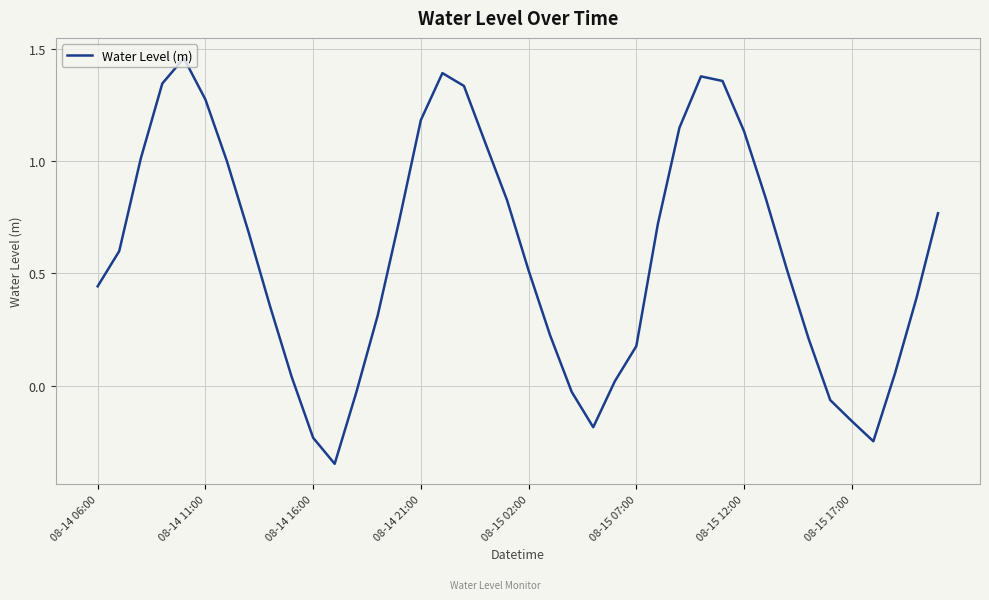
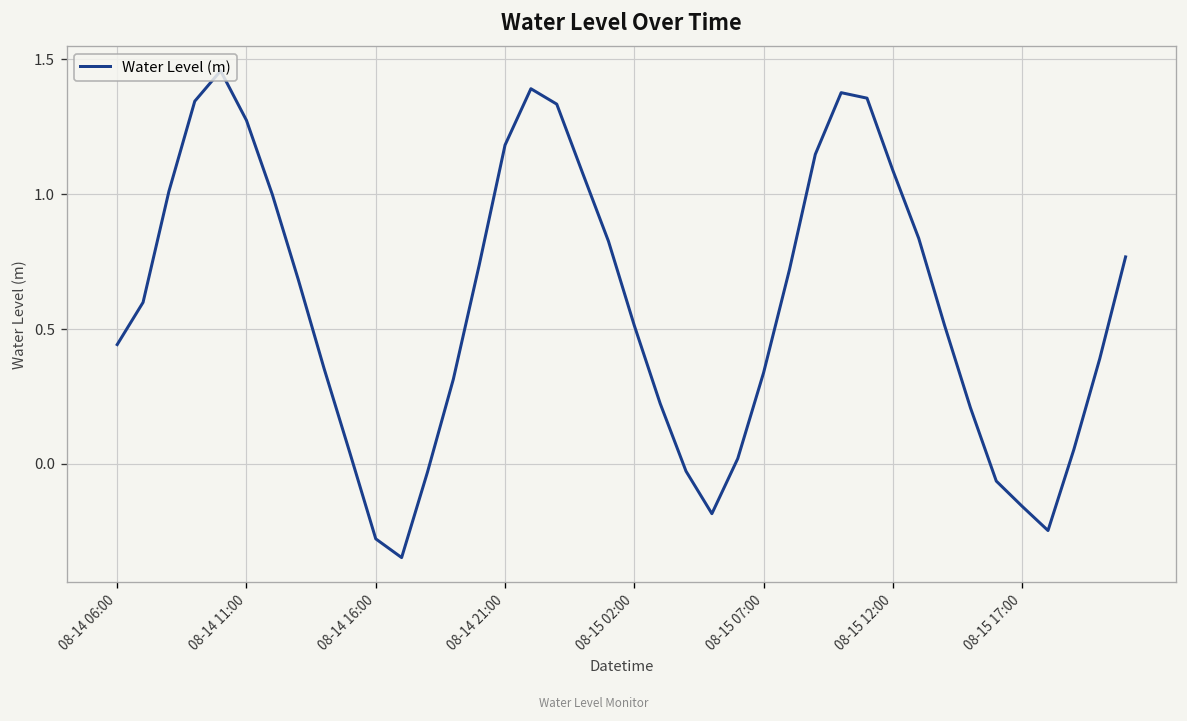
  {
    "08-14 06:00": 0.44,
    "08-14 11:00": 1.27,
-   "08-14 16:00": -0.23,
+   "08-14 16:00": -0.28,
    "08-14 21:00": 1.18,
    "08-15 02:00": 0.51,
-   "08-15 07:00": 0.18,
-   "08-15 12:00": 1.13,
+   "08-15 07:00": 0.34,
+   "08-15 12:00": 1.09,
    "08-15 17:00": -0.16
  }
